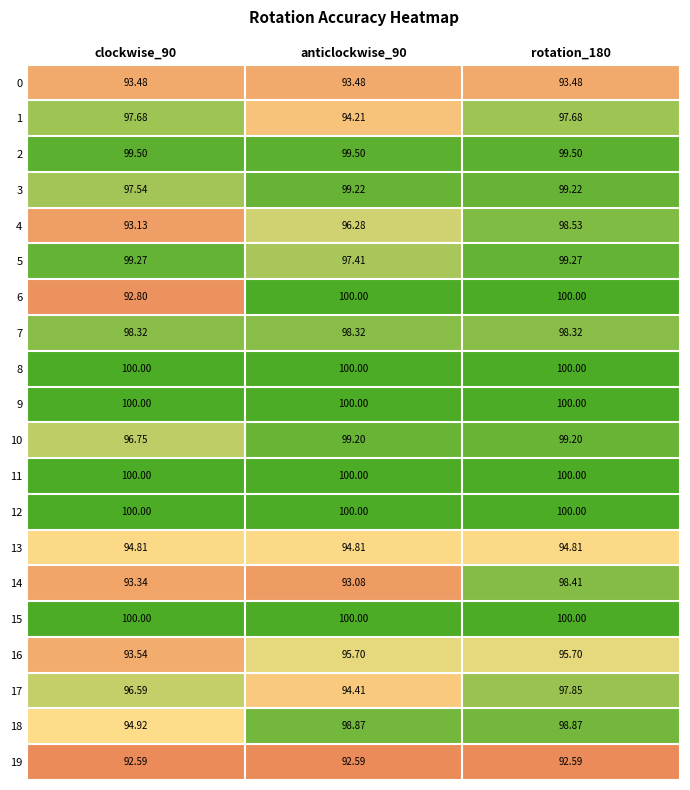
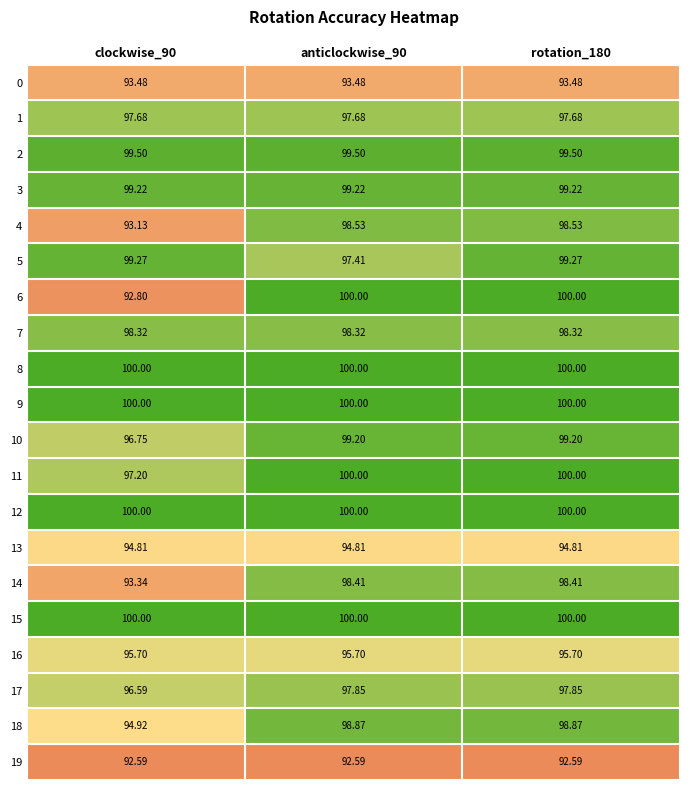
  {
    "0": {
      "clockwise_90": 93.48,
      "anticlockwise_90": 93.48,
      "rotation_180": 93.48
    },
    "1": {
      "clockwise_90": 97.68,
-     "anticlockwise_90": 94.21,
+     "anticlockwise_90": 97.68,
      "rotation_180": 97.68
    },
    "2": {
      "clockwise_90": 99.50,
      "anticlockwise_90": 99.50,
      "rotation_180": 99.50
    },
    "3": {
-     "clockwise_90": 97.54,
+     "clockwise_90": 99.22,
      "anticlockwise_90": 99.22,
      "rotation_180": 99.22
    },
    "4": {
      "clockwise_90": 93.13,
-     "anticlockwise_90": 96.28,
+     "anticlockwise_90": 98.53,
      "rotation_180": 98.53
    },
    "5": {
      "clockwise_90": 99.27,
      "anticlockwise_90": 97.41,
      "rotation_180": 99.27
    },
    "6": {
      "clockwise_90": 92.80,
      "anticlockwise_90": 100.00,
      "rotation_180": 100.00
    },
    "7": {
      "clockwise_90": 98.32,
      "anticlockwise_90": 98.32,
      "rotation_180": 98.32
    },
    "8": {
      "clockwise_90": 100.00,
      "anticlockwise_90": 100.00,
      "rotation_180": 100.00
    },
    "9": {
      "clockwise_90": 100.00,
      "anticlockwise_90": 100.00,
      "rotation_180": 100.00
    },
    "10": {
      "clockwise_90": 96.75,
      "anticlockwise_90": 99.20,
      "rotation_180": 99.20
    },
    "11": {
-     "clockwise_90": 100.00,
+     "clockwise_90": 97.20,
      "anticlockwise_90": 100.00,
      "rotation_180": 100.00
    },
    "12": {
      "clockwise_90": 100.00,
      "anticlockwise_90": 100.00,
      "rotation_180": 100.00
    },
    "13": {
      "clockwise_90": 94.81,
      "anticlockwise_90": 94.81,
      "rotation_180": 94.81
    },
    "14": {
      "clockwise_90": 93.34,
-     "anticlockwise_90": 93.08,
+     "anticlockwise_90": 98.41,
      "rotation_180": 98.41
    },
    "15": {
      "clockwise_90": 100.00,
      "anticlockwise_90": 100.00,
      "rotation_180": 100.00
    },
    "16": {
-     "clockwise_90": 93.54,
+     "clockwise_90": 95.70,
      "anticlockwise_90": 95.70,
      "rotation_180": 95.70
    },
    "17": {
      "clockwise_90": 96.59,
-     "anticlockwise_90": 94.41,
+     "anticlockwise_90": 97.85,
      "rotation_180": 97.85
    },
    "18": {
      "clockwise_90": 94.92,
      "anticlockwise_90": 98.87,
      "rotation_180": 98.87
    },
    "19": {
      "clockwise_90": 92.59,
      "anticlockwise_90": 92.59,
      "rotation_180": 92.59
    }
  }
